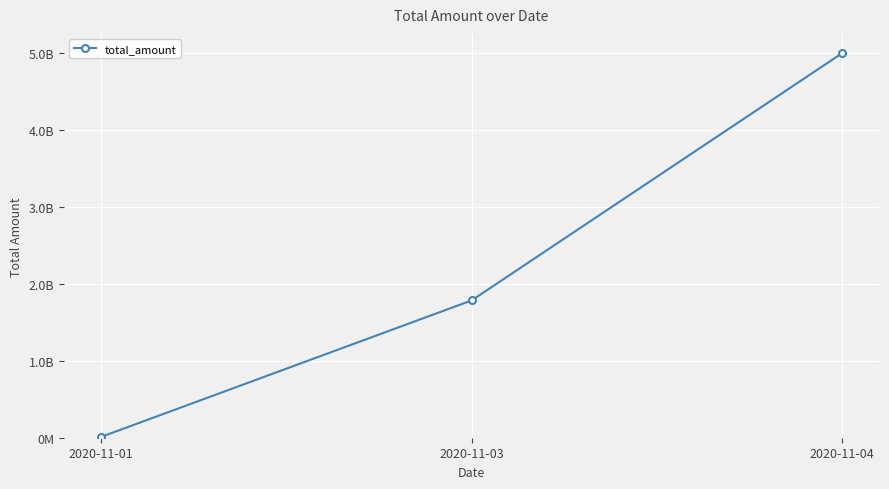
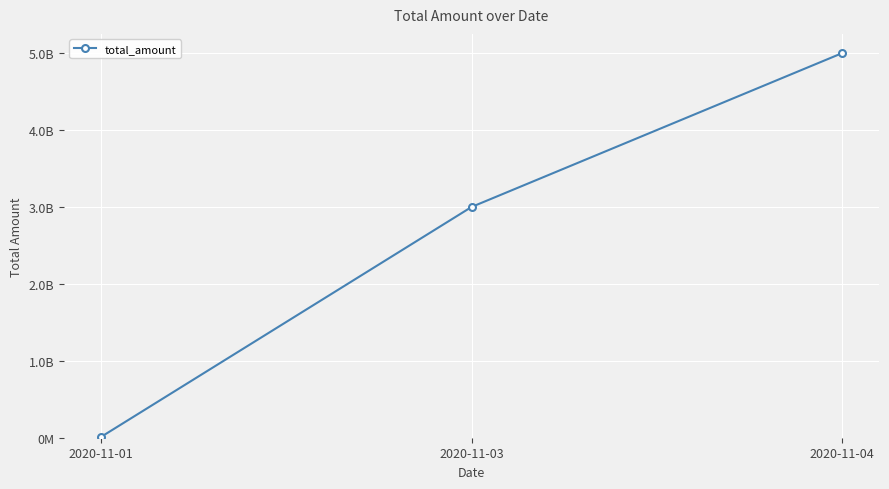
  {
    "2020-11-01": 0,
-   "2020-11-03": 1800000000,
+   "2020-11-03": 3000000000,
    "2020-11-04": 5000000000
  }
